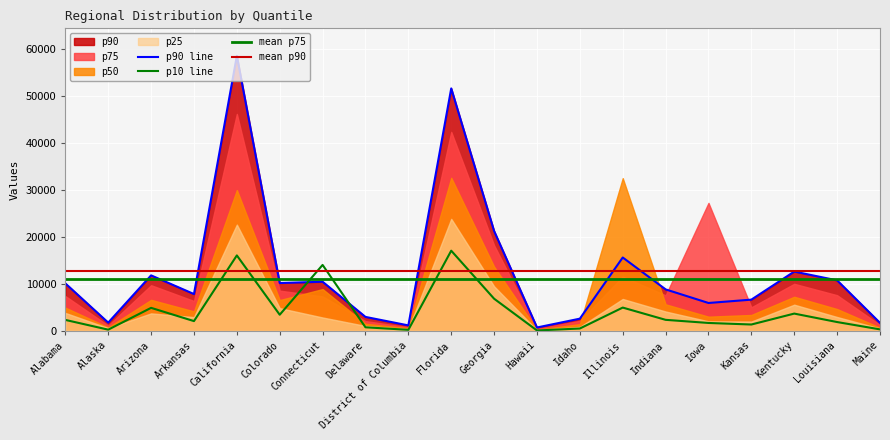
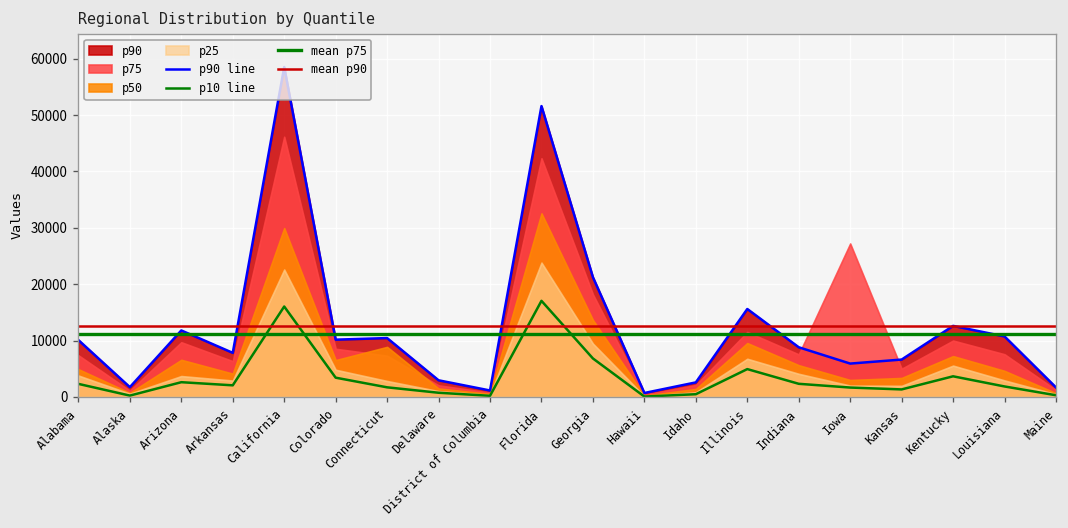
  {
    "p90": {
      "Alabama": 10000,
      "Alaska": 2000,
      "Arizona": 12000,
      "Arkansas": 8000,
      "Colorado": 10000,
      "Connecticut": 10000,
      "Delaware": 3000,
      "Florida": 52000,
      "Georgia": 21000,
      "Illinois": 16000,
      "Indiana": 9000,
      "Iowa": 6000,
      "Kansas": 7000,
      "Kentucky": 13000,
      "Louisiana": 11000
    },
    "p10 line": {
      "Alabama": 2000,
-     "Arizona": 5000,
+     "Arizona": 3000,
      "Arkansas": 2000,
      "California": 16000,
      "Colorado": 3000,
-     "Connecticut": 14000,
+     "Connecticut": 2000,
      "Florida": 17000,
      "Georgia": 7000,
      "Illinois": 5000,
      "Indiana": 2000,
      "Kansas": 1000,
      "Kentucky": 4000,
      "Louisiana": 2000
    },
    "p75": {
      "Alabama": 7000,
      "Arizona": 10000,
      "Arkansas": 6000,
      "California": 46000,
      "Colorado": 9000,
      "Connecticut": 7000,
      "Delaware": 2000,
      "Florida": 42000,
      "Georgia": 18000,
      "Illinois": 12000,
      "Indiana": 8000,
      "Iowa": 27000,
      "Kansas": 5000,
      "Kentucky": 10000,
      "Louisiana": 8000
    },
    "p50": {
      "Alabama": 5000,
      "Arizona": 7000,
      "Arkansas": 4000,
      "California": 30000,
      "Colorado": 7000,
      "Connecticut": 9000,
      "Florida": 33000,
      "Georgia": 14000,
      "Idaho": 1000,
-     "Illinois": 32000,
+     "Illinois": 10000,
      "Indiana": 6000,
      "Iowa": 3000,
      "Kansas": 3000,
      "Kentucky": 7000,
      "Louisiana": 5000
    },
    "p25": {
      "Alabama": 4000,
      "Arizona": 4000,
      "Arkansas": 3000,
      "California": 23000,
      "Colorado": 5000,
      "Connecticut": 3000,
      "Florida": 24000,
      "Georgia": 9000,
      "Illinois": 7000,
      "Indiana": 4000,
      "Kansas": 2000,
      "Kentucky": 6000,
      "Louisiana": 3000
    }
  }
